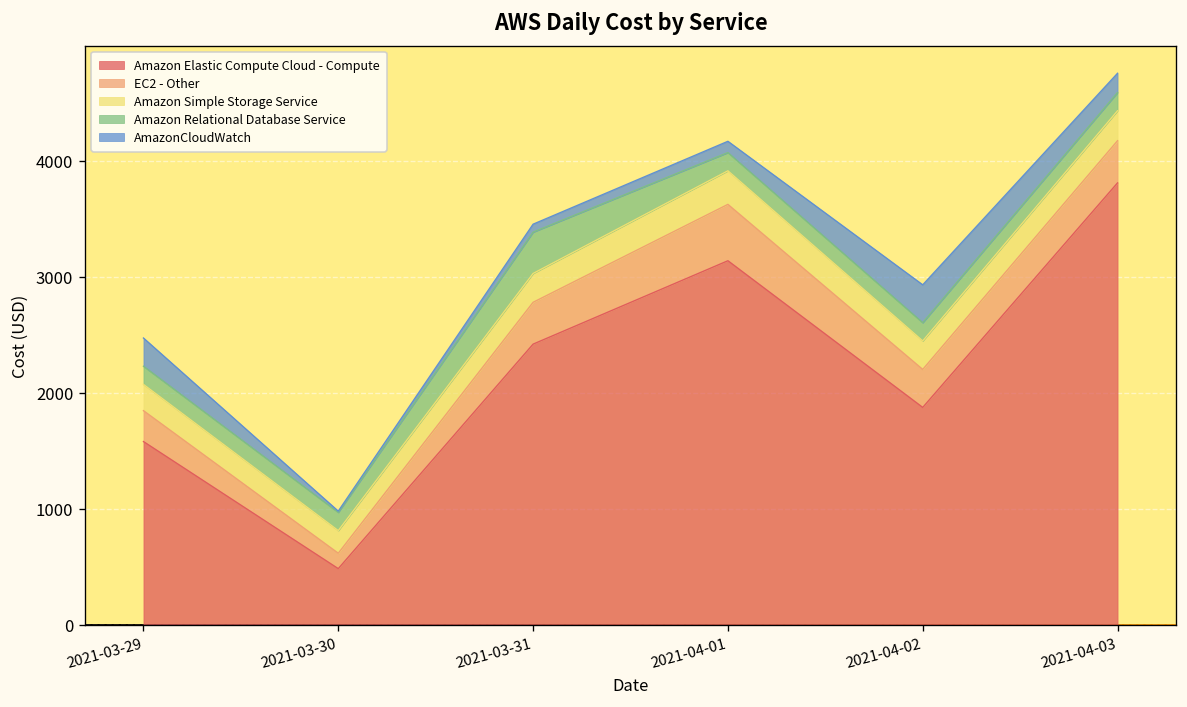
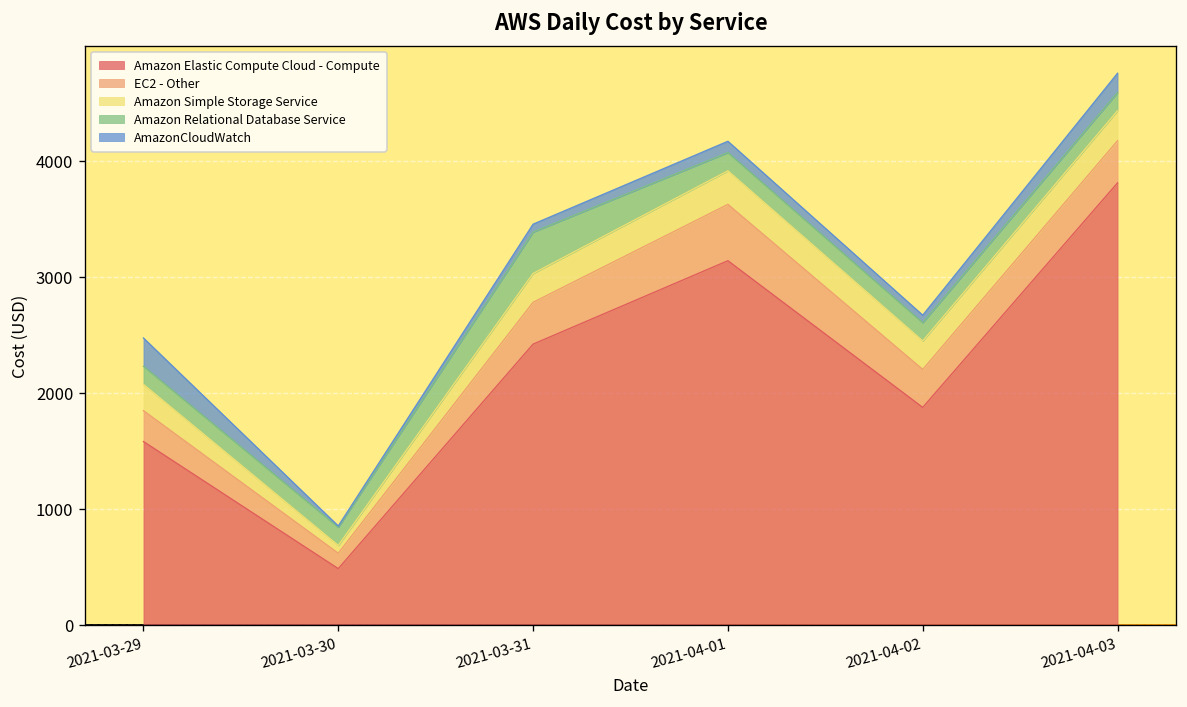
  {
    "Amazon Elastic Compute Cloud - Compute": {
      "2021-03-29": 1600,
      "2021-03-30": 500,
      "2021-03-31": 2400,
      "2021-04-01": 3100,
      "2021-04-02": 1900,
      "2021-04-03": 3800
    },
    "EC2 - Other": {
      "2021-03-29": 300,
      "2021-03-30": 100,
      "2021-03-31": 400,
      "2021-04-01": 500,
      "2021-04-02": 300,
      "2021-04-03": 400
    },
    "Amazon Simple Storage Service": {
      "2021-03-29": 200,
-     "2021-03-30": 200,
+     "2021-03-30": 100,
      "2021-03-31": 200,
      "2021-04-01": 300,
      "2021-04-02": 200,
      "2021-04-03": 300
    },
    "Amazon Relational Database Service": {
      "2021-03-29": 200,
      "2021-03-31": 400,
      "2021-04-01": 200,
      "2021-04-02": 200,
      "2021-04-03": 200
    },
    "AmazonCloudWatch": {
      "2021-03-29": 200,
      "2021-03-31": 100,
      "2021-04-01": 100,
-     "2021-04-02": 300,
+     "2021-04-02": 100,
      "2021-04-03": 200
    }
  }
